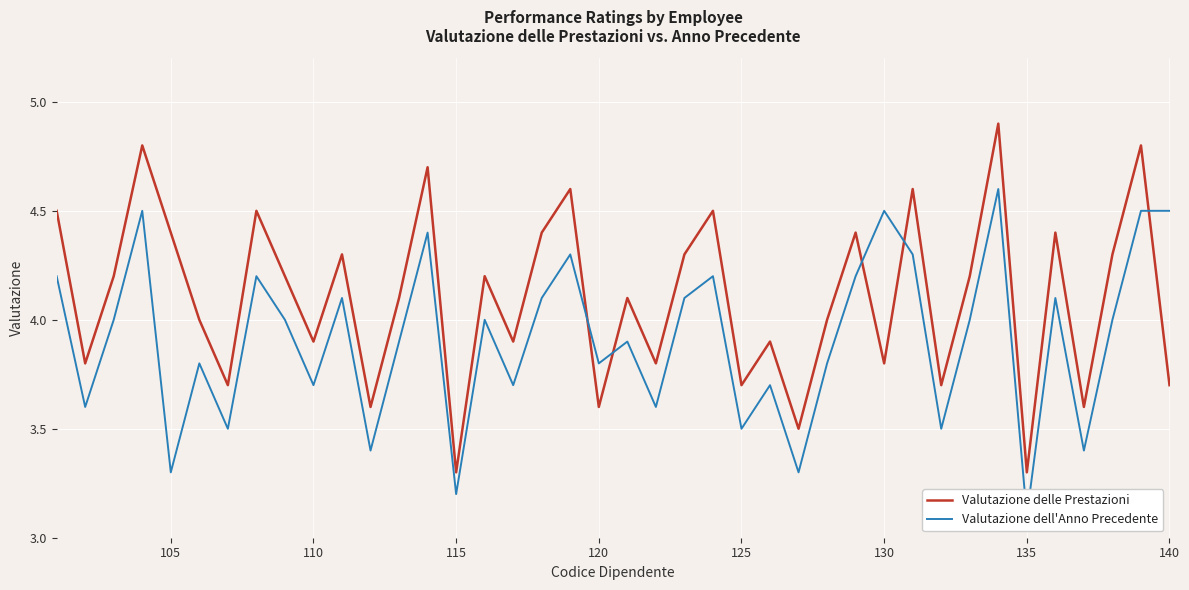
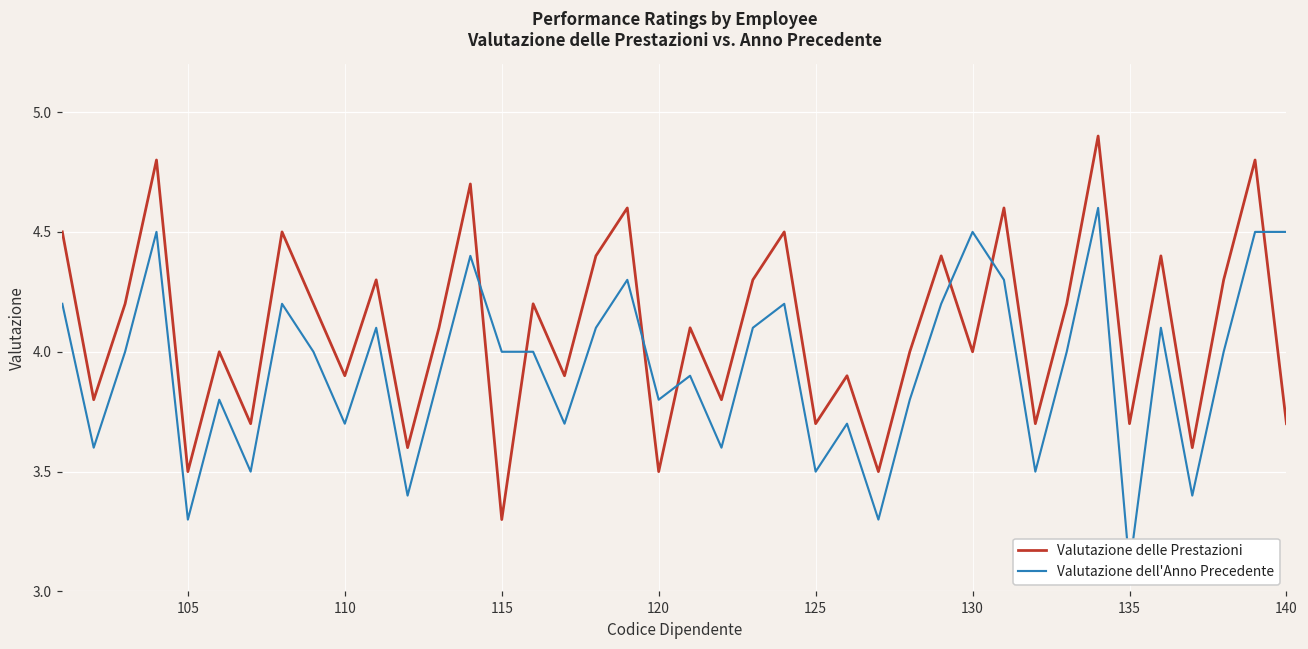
  {
    "Valutazione delle Prestazioni": {
-     "105": 4.4,
+     "105": 3.5,
      "110": 3.9,
      "115": 3.3,
-     "120": 3.6,
+     "120": 3.5,
      "125": 3.7,
-     "130": 3.8,
-     "135": 3.3,
+     "130": 4.0,
+     "135": 3.7,
      "140": 3.7
    },
    "Valutazione dell'Anno Precedente": {
      "105": 3.3,
      "110": 3.7,
-     "115": 3.2,
+     "115": 4.0,
      "120": 3.8,
      "125": 3.5,
      "130": 4.5,
      "140": 4.5
    }
  }
